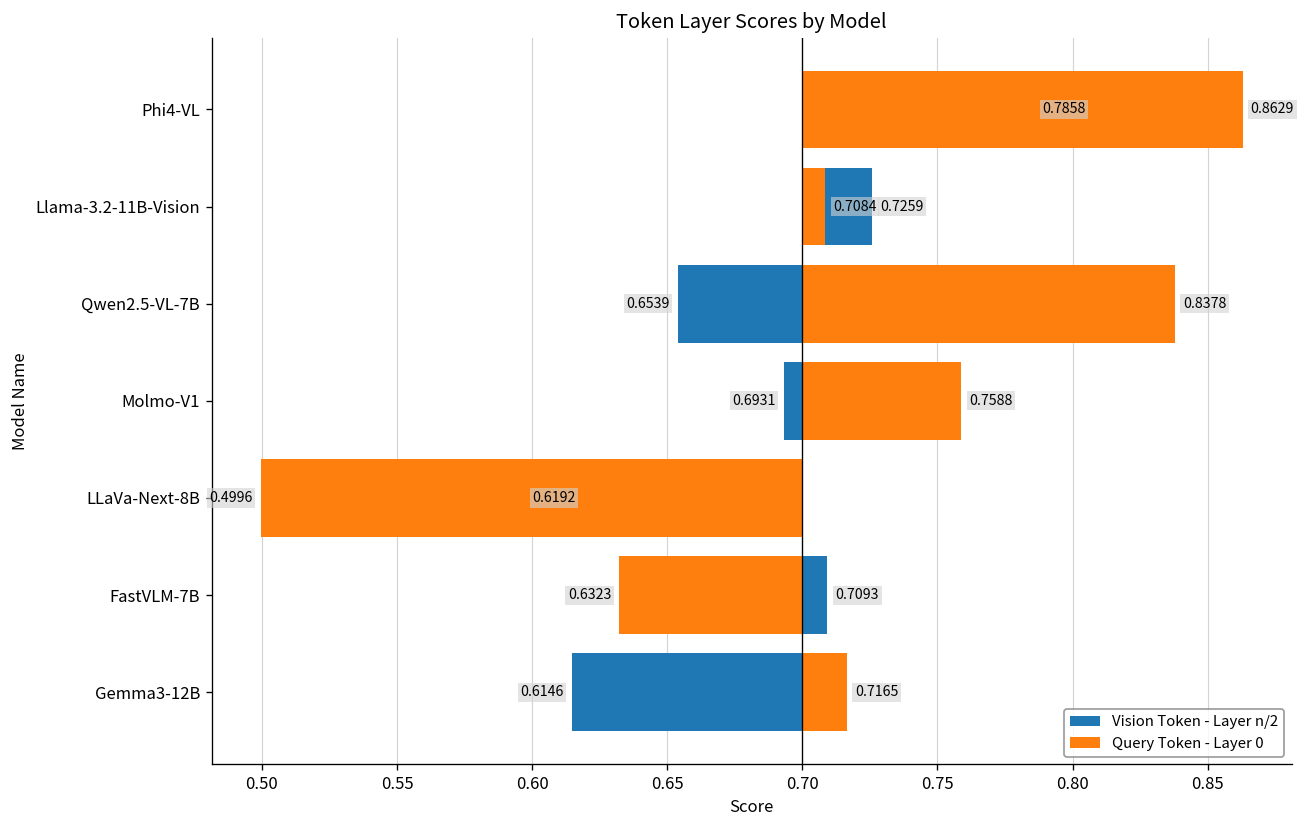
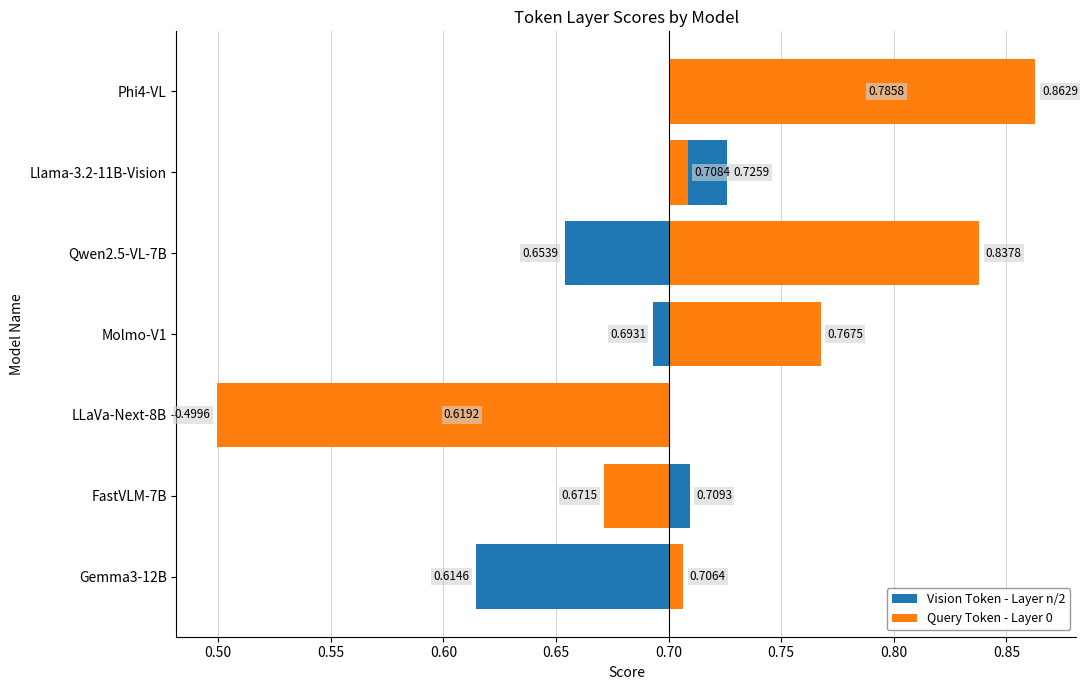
  {
    "Query Token - Layer 0": {
-     "Molmo-V1": 0.7588,
-     "FastVLM-7B": 0.6323,
-     "Gemma3-12B": 0.7165
+     "Molmo-V1": 0.7675,
+     "FastVLM-7B": 0.6715,
+     "Gemma3-12B": 0.7064
    }
  }
